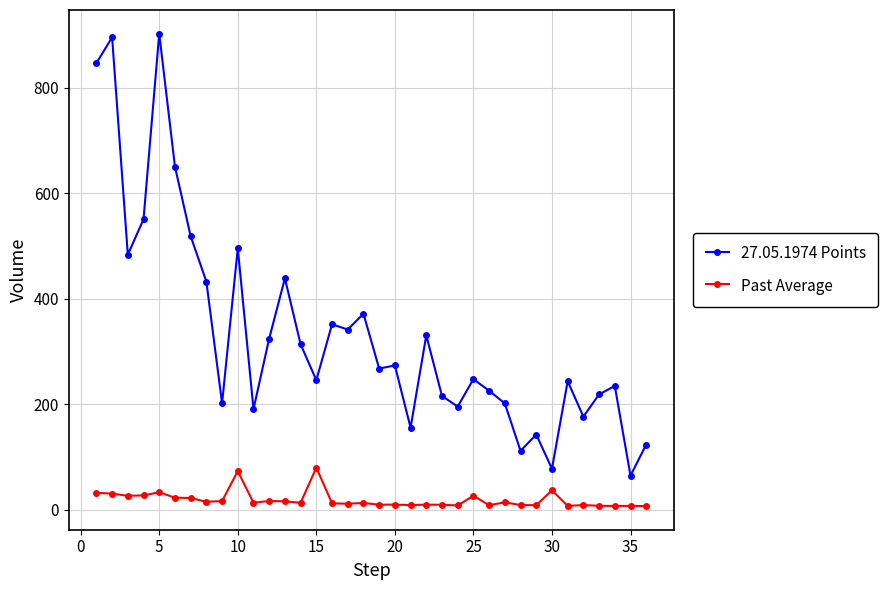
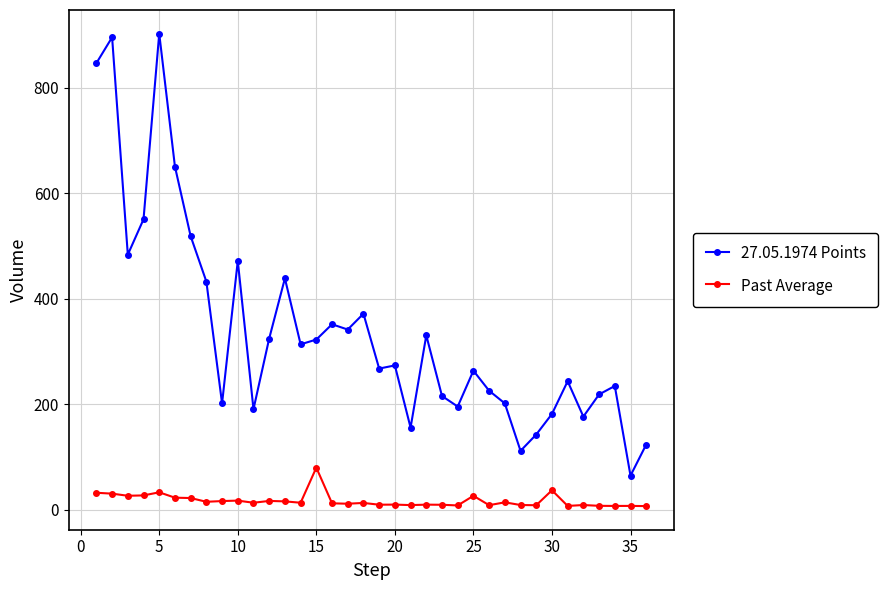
  {
    "27.05.1974 Points": {
      "5": 900,
-     "10": 500,
-     "15": 250,
+     "10": 470,
+     "15": 320,
      "20": 270,
-     "25": 250,
-     "30": 80,
+     "25": 260,
+     "30": 180,
      "35": 70
    },
    "Past Average": {
      "5": 30,
-     "10": 70,
+     "10": 20,
      "15": 80,
      "20": 10,
      "25": 30,
      "30": 40,
      "35": 10
    }
  }
